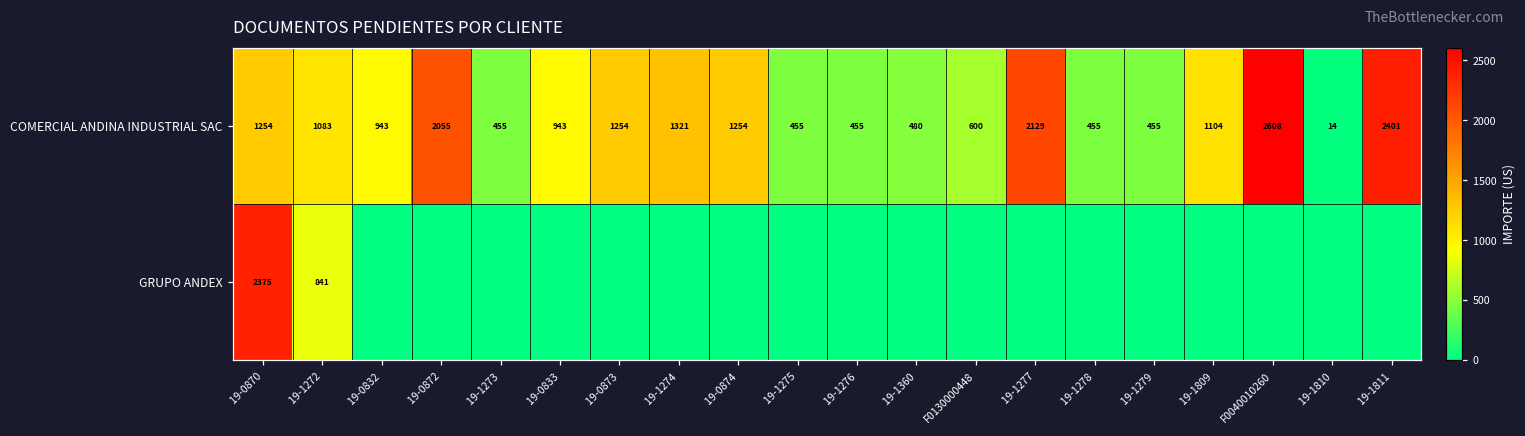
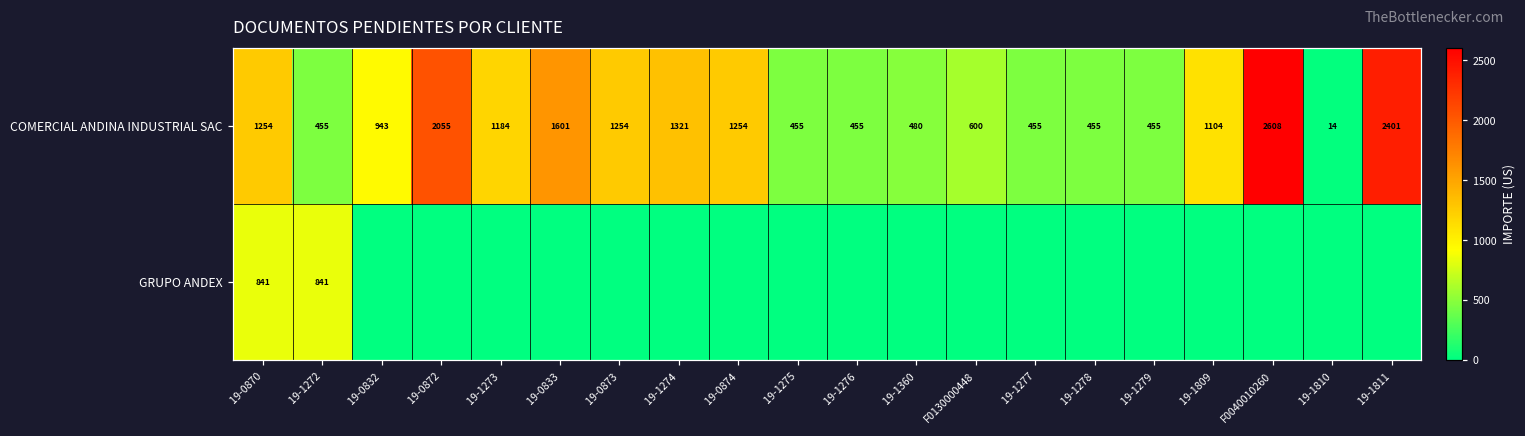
  {
    "COMERCIAL ANDINA INDUSTRIAL SAC": {
      "19-0870": 1254,
-     "19-1272": 1083,
+     "19-1272": 455,
      "19-0832": 943,
      "19-0872": 2055,
-     "19-1273": 455,
-     "19-0833": 943,
+     "19-1273": 1184,
+     "19-0833": 1601,
      "19-0873": 1254,
      "19-1274": 1321,
      "19-0874": 1254,
      "19-1275": 455,
      "19-1276": 455,
      "19-1360": 480,
      "F0130000448": 600,
-     "19-1277": 2129,
+     "19-1277": 455,
      "19-1278": 455,
      "19-1279": 455,
      "19-1809": 1104,
      "F0040010260": 2608,
      "19-1810": 14,
      "19-1811": 2401
    },
    "GRUPO ANDEX": {
-     "19-0870": 2375,
+     "19-0870": 841,
      "19-1272": 841
    }
  }
